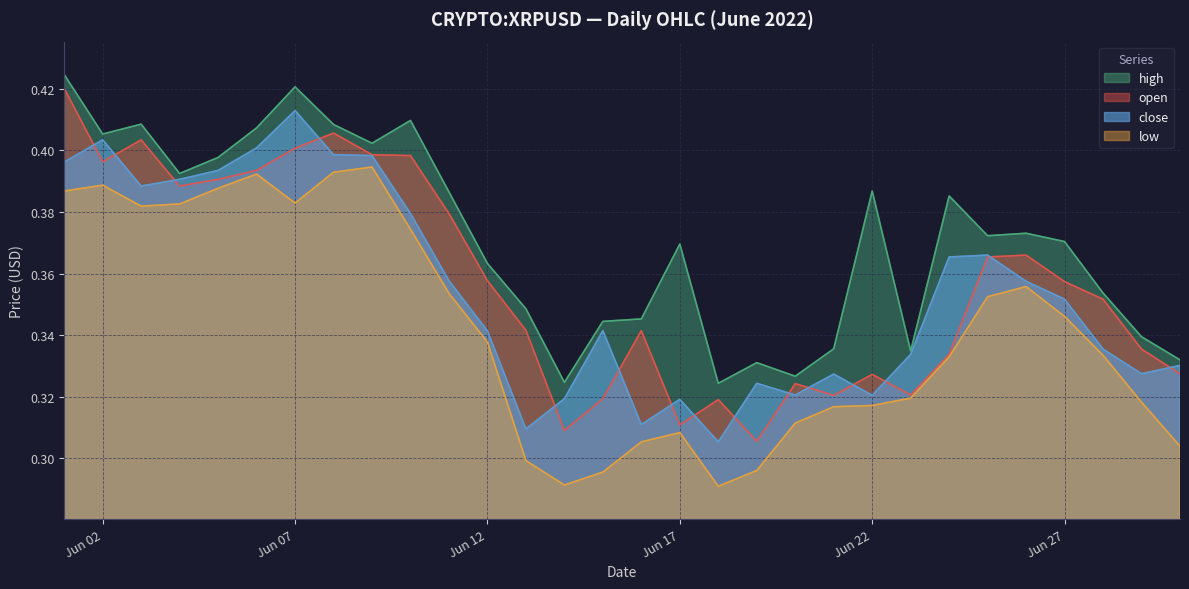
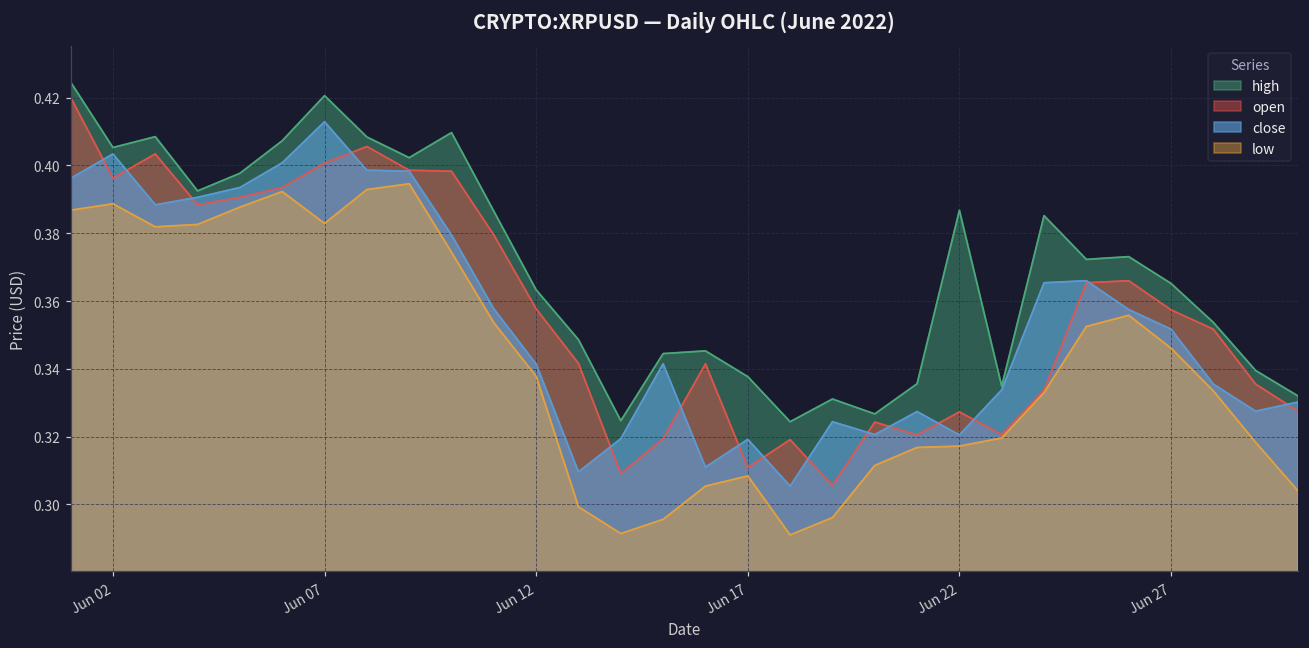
  {
    "high": {
      "Jun 02": 0.405,
      "Jun 07": 0.421,
      "Jun 12": 0.363,
-     "Jun 17": 0.370,
+     "Jun 17": 0.338,
      "Jun 22": 0.387,
-     "Jun 27": 0.370
+     "Jun 27": 0.365
    },
    "close": {
      "Jun 02": 0.403,
      "Jun 07": 0.413,
      "Jun 12": 0.341,
      "Jun 17": 0.319,
      "Jun 22": 0.321,
      "Jun 27": 0.352
    }
  }
